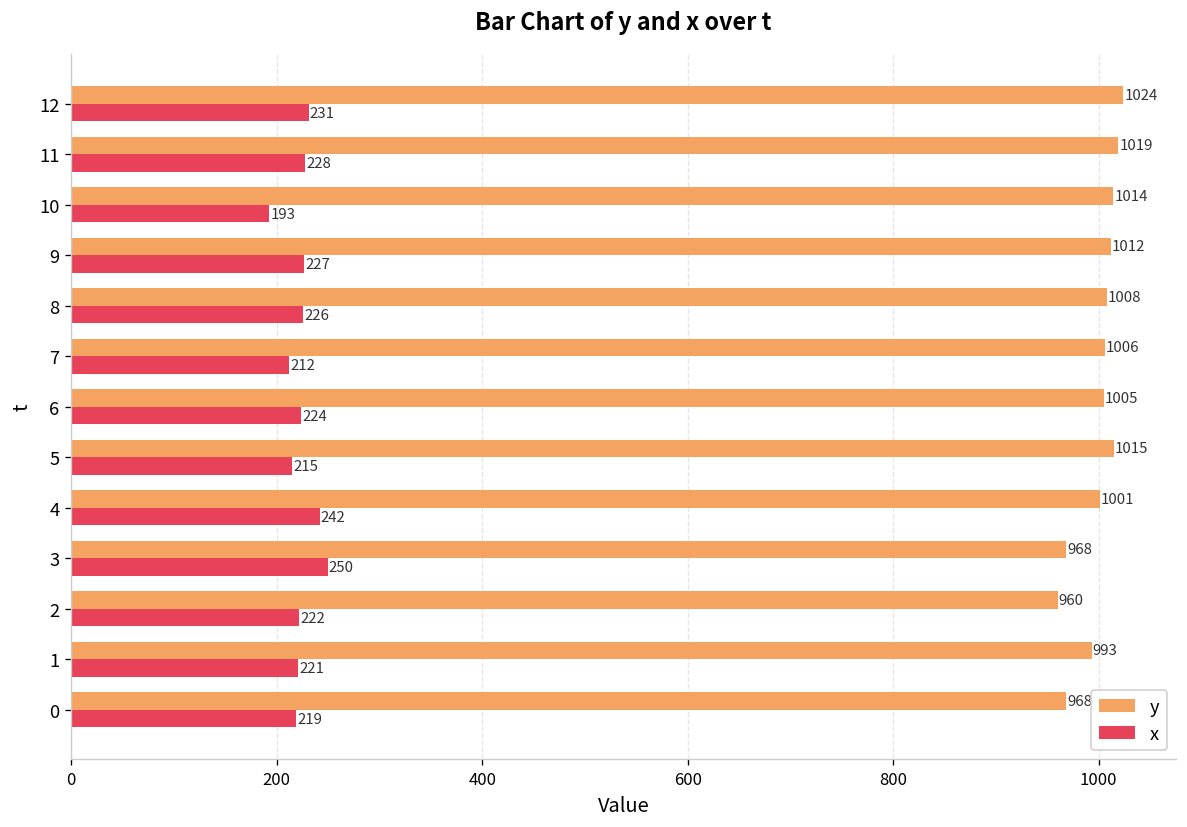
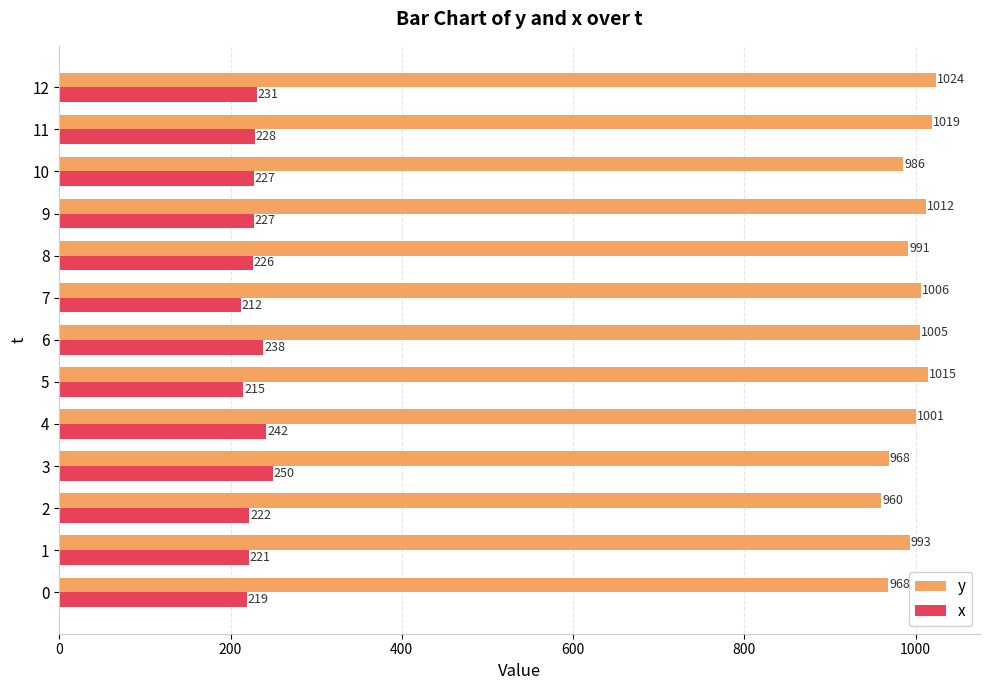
  {
    "y": {
      "12": 1024,
      "11": 1019,
-     "10": 1014,
+     "10": 986,
      "9": 1012,
-     "8": 1008,
+     "8": 991,
      "7": 1006,
      "6": 1005,
      "5": 1015,
      "4": 1001,
      "3": 968,
      "2": 960,
      "1": 993
    },
    "x": {
      "12": 231,
      "11": 228,
-     "10": 193,
+     "10": 227,
      "9": 227,
      "8": 226,
      "7": 212,
-     "6": 224,
+     "6": 238,
      "5": 215,
      "4": 242,
      "3": 250,
      "2": 222,
      "1": 221,
      "0": 219
    }
  }
